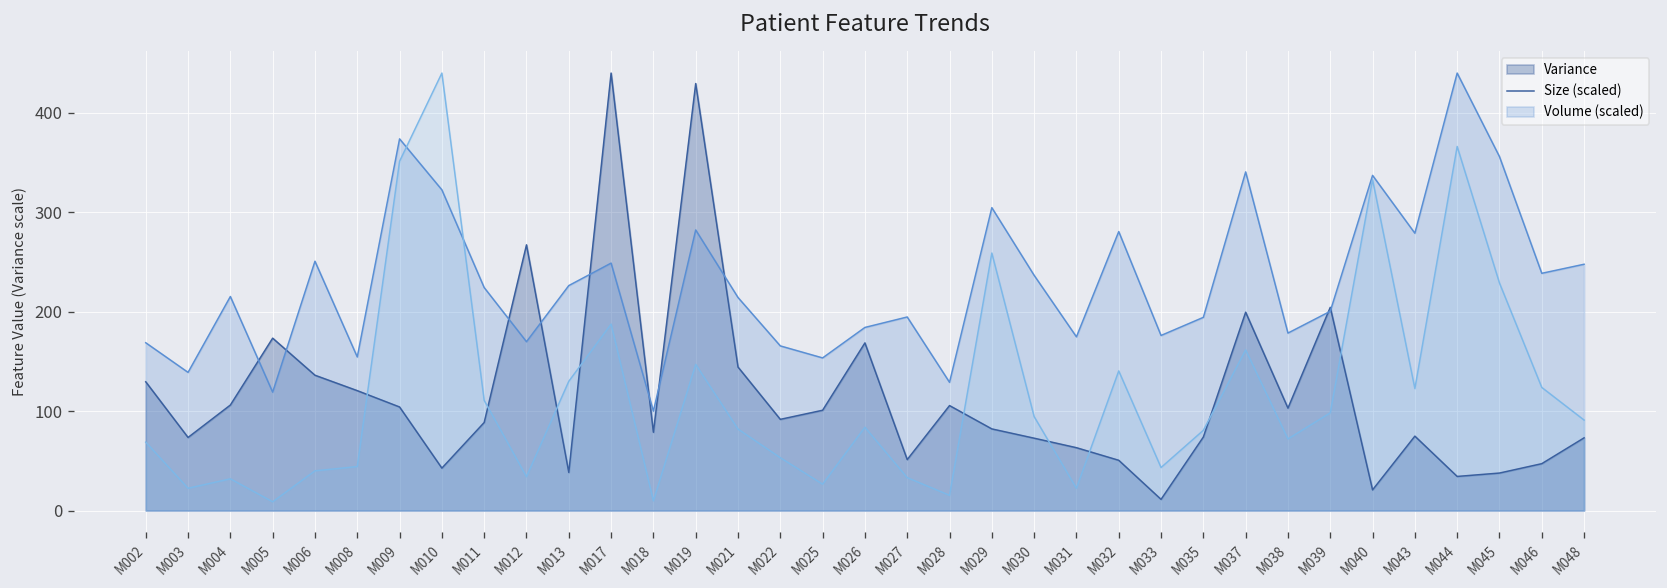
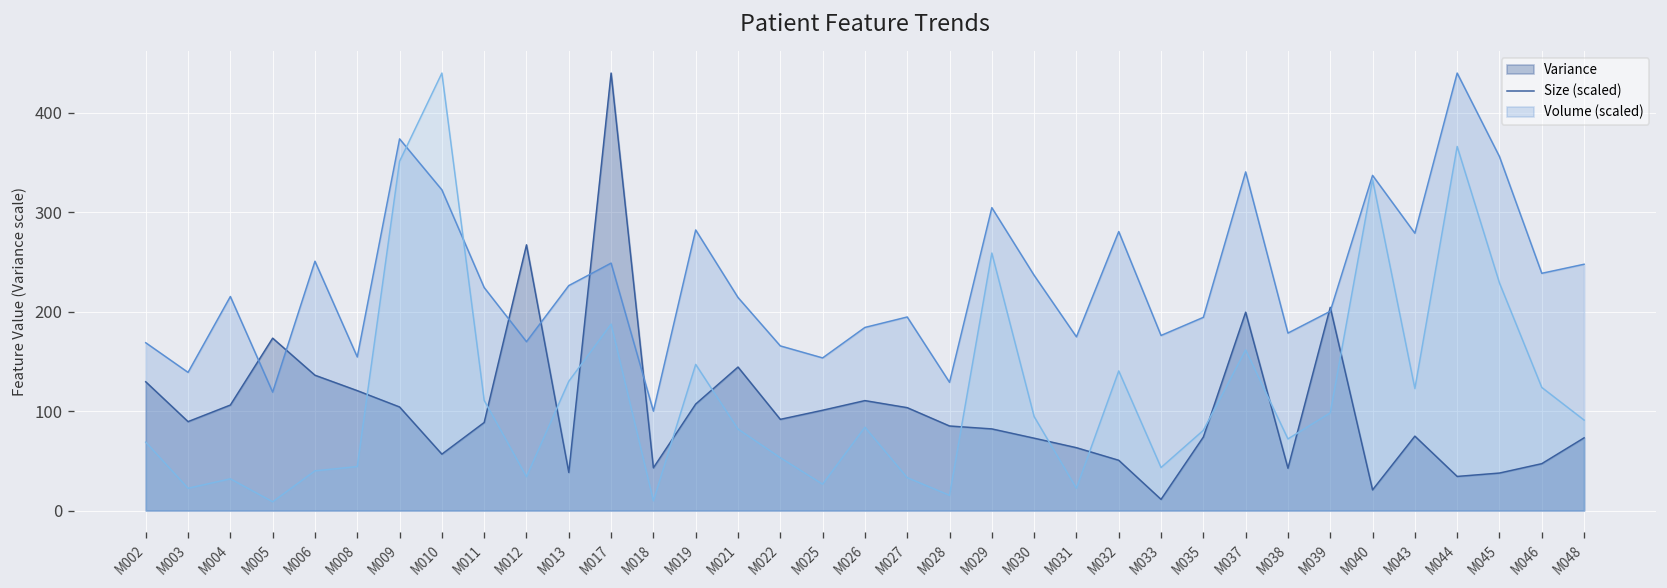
  {
    "Variance": {
      "M002": 130,
-     "M003": 70,
+     "M003": 90,
      "M004": 110,
      "M005": 170,
      "M006": 140,
      "M008": 120,
      "M009": 100,
-     "M010": 40,
+     "M010": 60,
      "M011": 90,
      "M012": 270,
      "M013": 40,
      "M017": 440,
-     "M018": 80,
-     "M019": 430,
+     "M018": 40,
+     "M019": 110,
      "M021": 140,
      "M022": 90,
      "M025": 100,
-     "M026": 170,
-     "M027": 50,
-     "M028": 110,
+     "M026": 110,
+     "M027": 100,
+     "M028": 90,
      "M029": 80,
      "M030": 70,
      "M031": 60,
      "M032": 50,
      "M033": 10,
      "M035": 70,
      "M037": 200,
-     "M038": 100,
+     "M038": 40,
      "M039": 200,
      "M040": 20,
      "M043": 70,
      "M044": 30,
      "M045": 40,
      "M046": 50,
      "M048": 70
    }
  }
